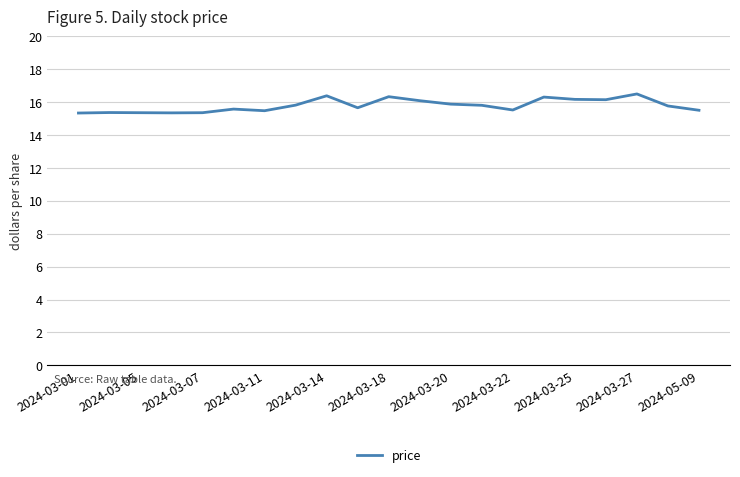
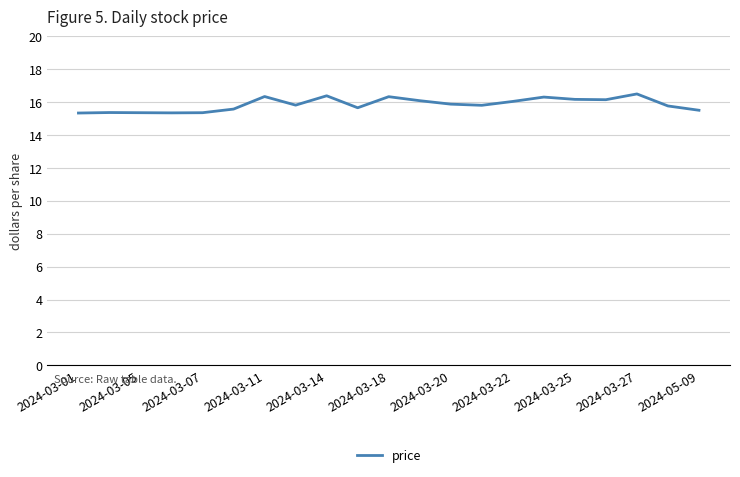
  {
    "2024-03-01": 15.3,
    "2024-03-05": 15.4,
    "2024-03-07": 15.4,
-   "2024-03-11": 15.5,
+   "2024-03-11": 16.3,
    "2024-03-14": 16.4,
    "2024-03-18": 16.3,
-   "2024-03-22": 15.5,
+   "2024-03-22": 16.0,
    "2024-03-27": 16.5,
    "2024-05-09": 15.5
  }
